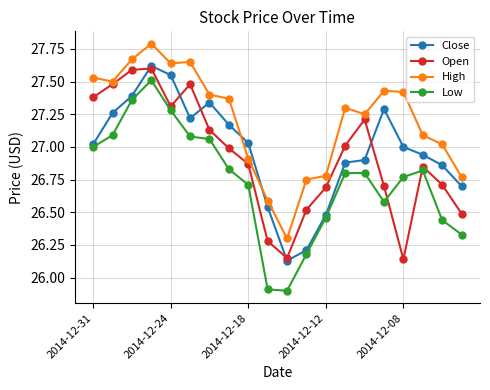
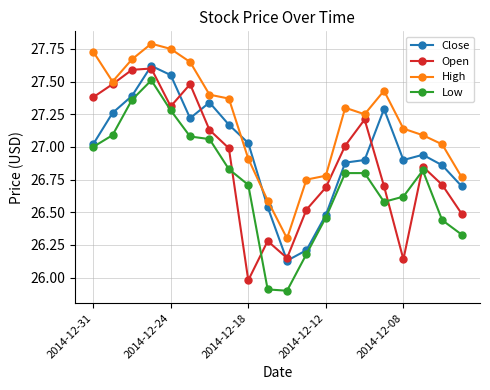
  {
    "Close": {
      "2014-12-31": 27.02,
      "2014-12-24": 27.55,
      "2014-12-18": 27.03,
      "2014-12-12": 26.48,
-     "2014-12-08": 27.0
+     "2014-12-08": 26.9
    },
    "Open": {
      "2014-12-31": 27.38,
      "2014-12-24": 27.31,
-     "2014-12-18": 26.87,
+     "2014-12-18": 25.98,
      "2014-12-12": 26.69,
      "2014-12-08": 26.14
    },
    "High": {
-     "2014-12-31": 27.53,
-     "2014-12-24": 27.64,
+     "2014-12-31": 27.73,
+     "2014-12-24": 27.75,
      "2014-12-18": 26.91,
      "2014-12-12": 26.78,
-     "2014-12-08": 27.42
+     "2014-12-08": 27.14
    },
    "Low": {
      "2014-12-31": 27.00,
      "2014-12-24": 27.28,
      "2014-12-18": 26.71,
      "2014-12-12": 26.46,
-     "2014-12-08": 26.77
+     "2014-12-08": 26.62
    }
  }
